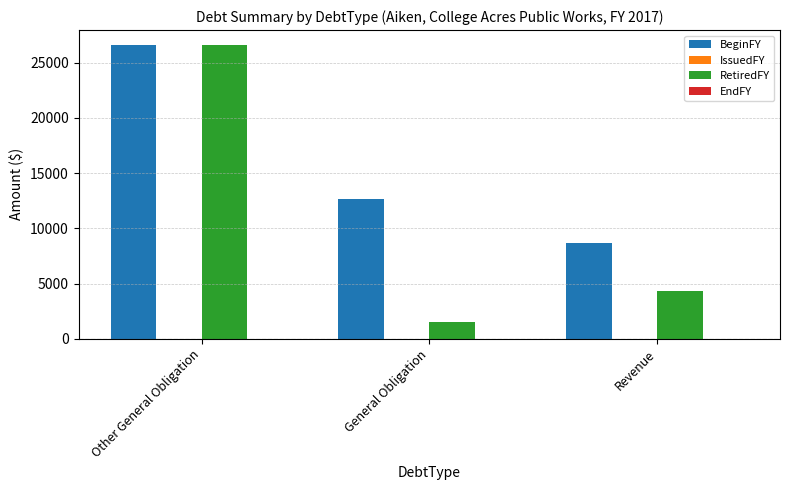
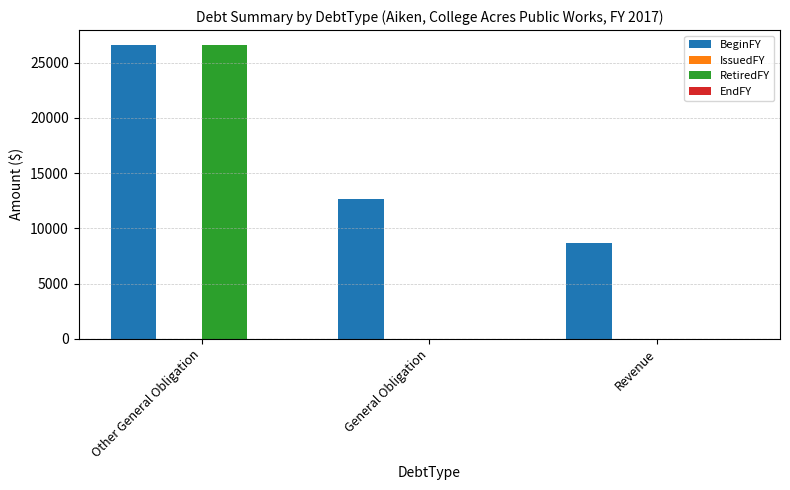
  {
    "BeginFY": {
      "Other General Obligation": 26600,
      "General Obligation": 12700,
      "Revenue": 8700
    },
    "IssuedFY": {
      "Other General Obligation": 0,
      "General Obligation": 0,
      "Revenue": 0
    },
    "RetiredFY": {
      "Other General Obligation": 26600,
-     "General Obligation": 1500,
-     "Revenue": 4300
+     "General Obligation": 0,
+     "Revenue": 0
    },
    "EndFY": {
      "Other General Obligation": 0,
      "General Obligation": 0,
      "Revenue": 0
    }
  }
